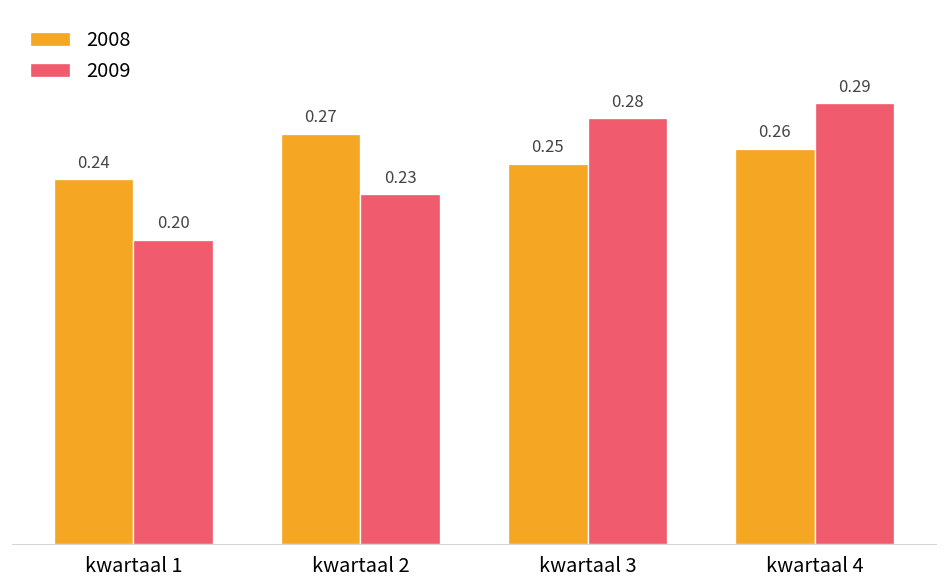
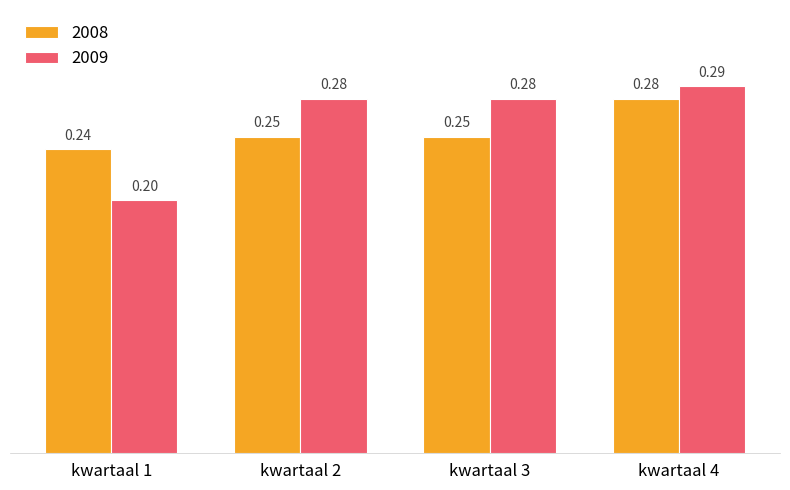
  {
    "2008": {
      "kwartaal 1": 0.24,
-     "kwartaal 2": 0.27,
+     "kwartaal 2": 0.25,
      "kwartaal 3": 0.25,
-     "kwartaal 4": 0.26
+     "kwartaal 4": 0.28
    },
    "2009": {
      "kwartaal 1": 0.20,
-     "kwartaal 2": 0.23,
+     "kwartaal 2": 0.28,
      "kwartaal 3": 0.28,
      "kwartaal 4": 0.29
    }
  }
